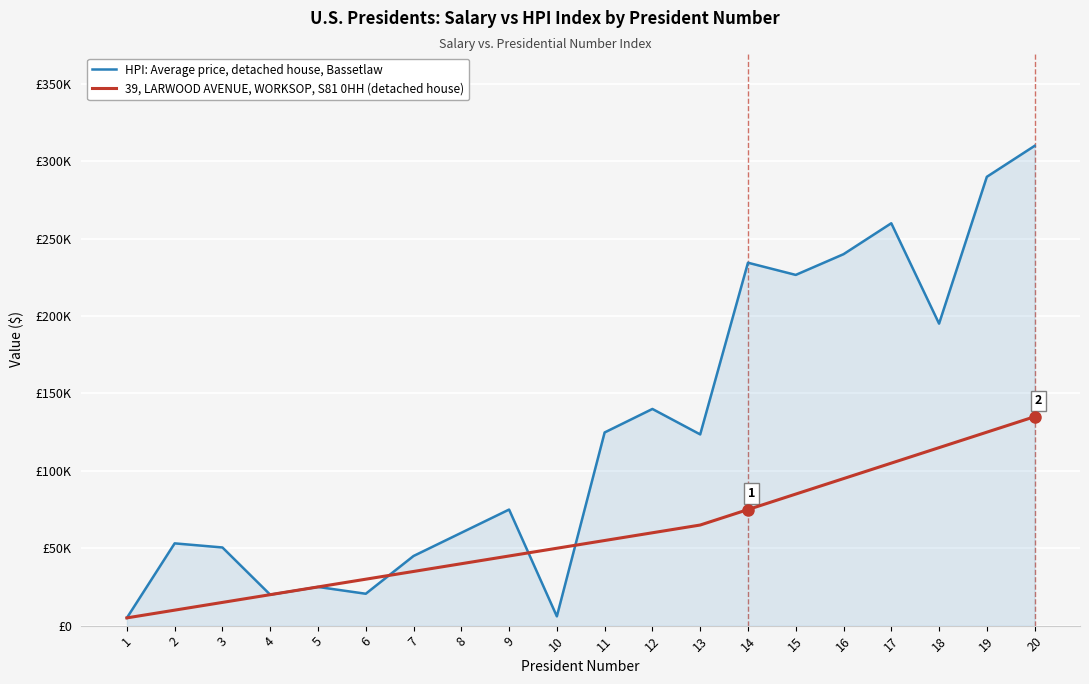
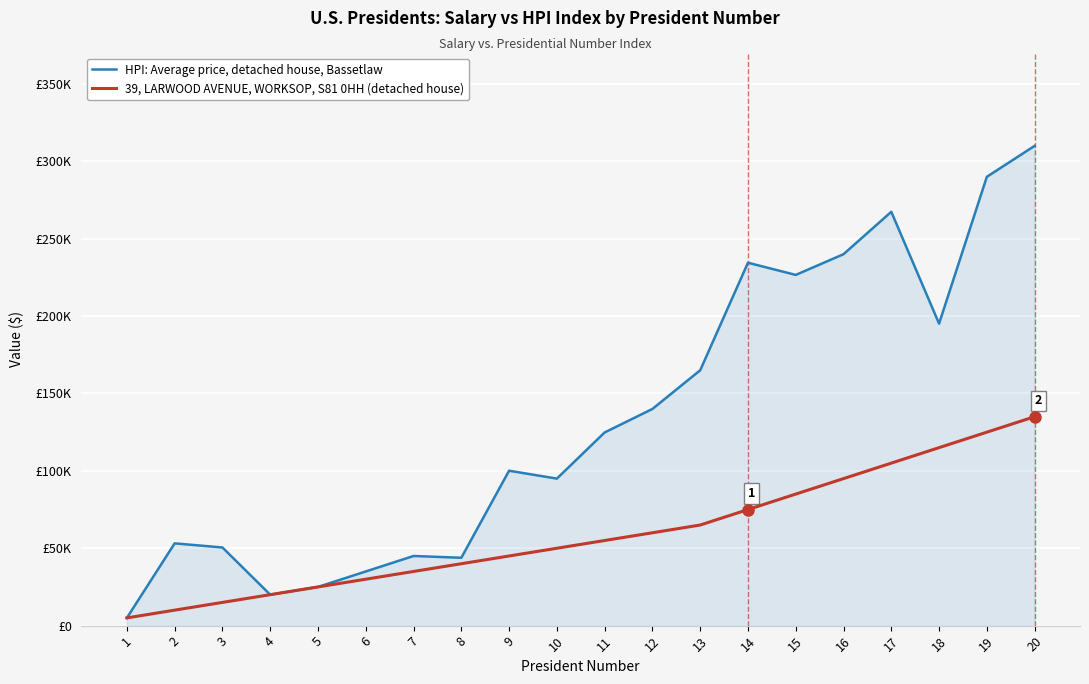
  {
    "HPI: Average price, detached house, Bassetlaw": {
      "2": "£53000",
      "3": "£51000",
-     "6": "£21000",
+     "6": "£35000",
      "7": "£45000",
-     "8": "£60000",
-     "9": "£75000",
-     "10": "£6000",
+     "8": "£44000",
+     "9": "£100000",
+     "10": "£95000",
      "11": "£125000",
      "12": "£140000",
-     "13": "£124000",
+     "13": "£165000",
      "14": "£234000",
      "15": "£227000",
      "16": "£240000",
-     "17": "£260000",
+     "17": "£267000",
      "18": "£195000",
      "19": "£290000",
      "20": "£310000"
    }
  }
